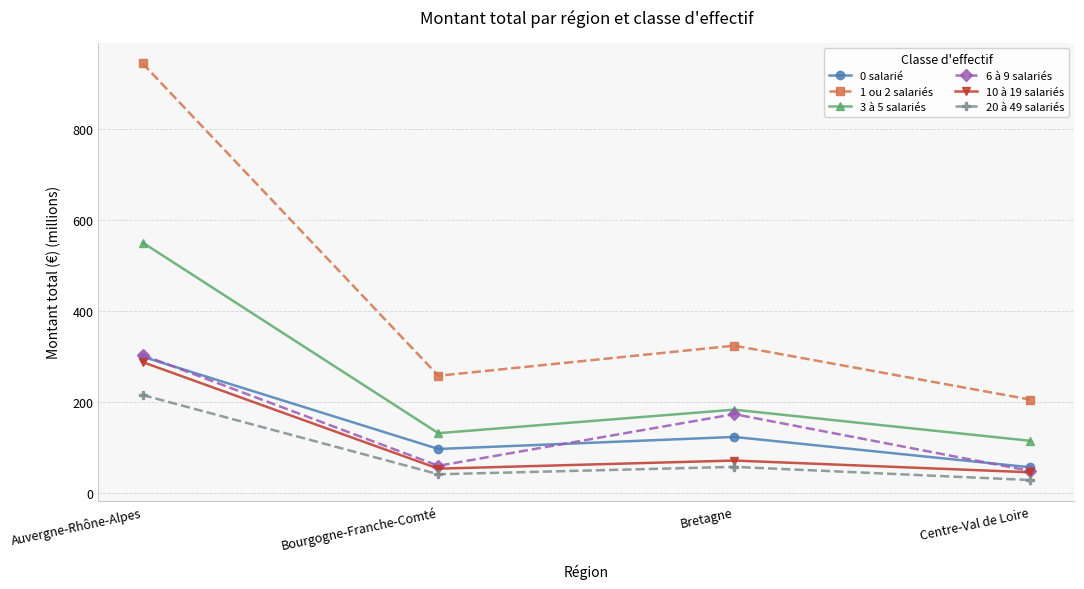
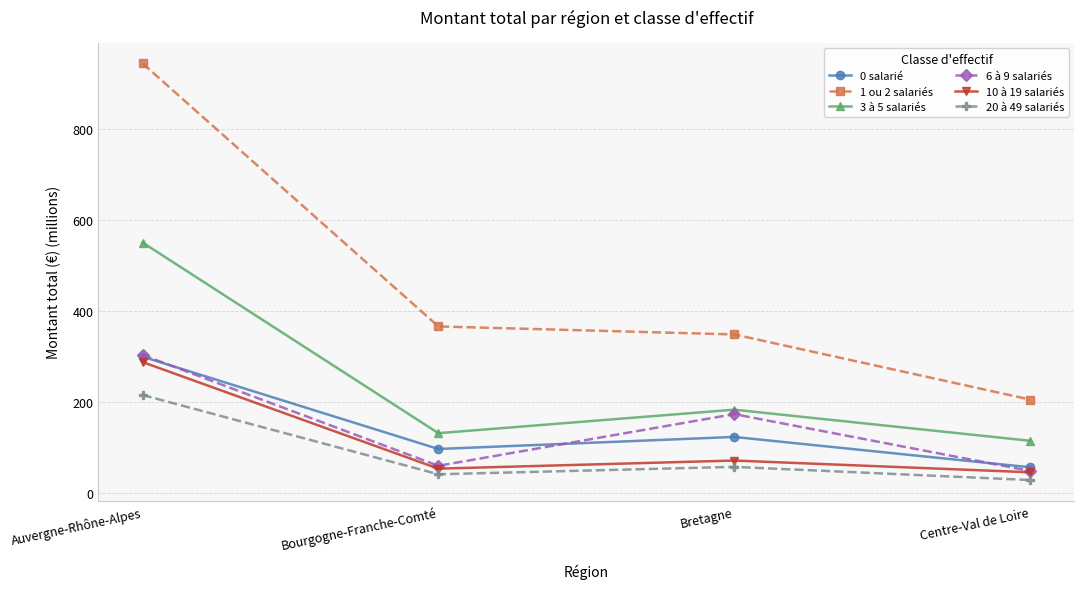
  {
    "0 salarié": {
      "Bourgogne-Franche-Comté": 100,
      "Bretagne": 120,
      "Centre-Val de Loire": 60
    },
    "1 ou 2 salariés": {
      "Auvergne-Rhône-Alpes": 940,
-     "Bourgogne-Franche-Comté": 260,
-     "Bretagne": 320,
+     "Bourgogne-Franche-Comté": 370,
+     "Bretagne": 350,
      "Centre-Val de Loire": 210
    },
    "6 à 9 salariés": {
      "Bourgogne-Franche-Comté": 60,
      "Bretagne": 170
    },
    "10 à 19 salariés": {
      "Auvergne-Rhône-Alpes": 290,
      "Bourgogne-Franche-Comté": 50,
      "Bretagne": 70
    }
  }
